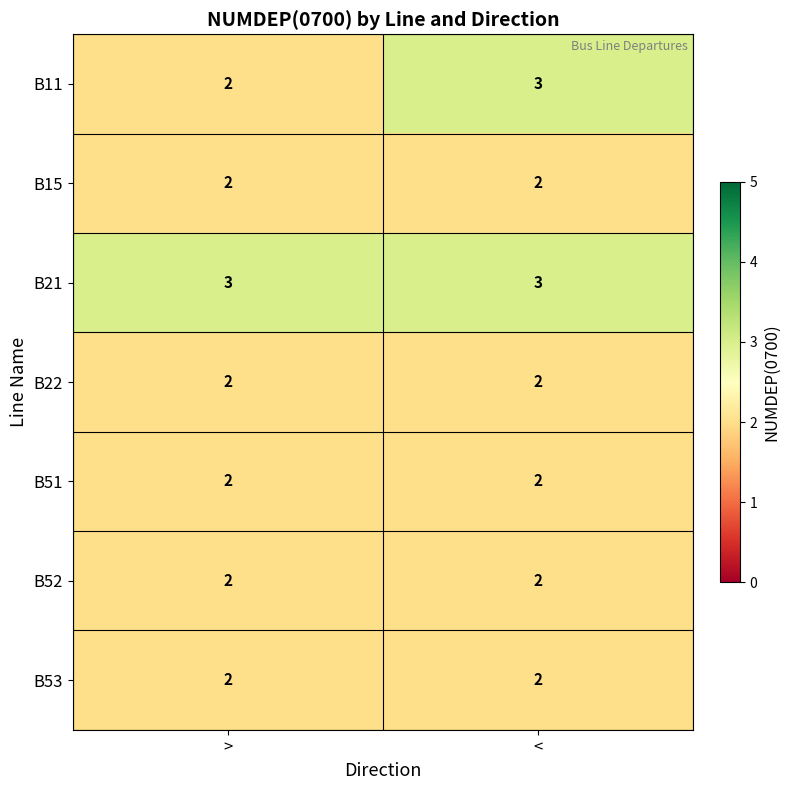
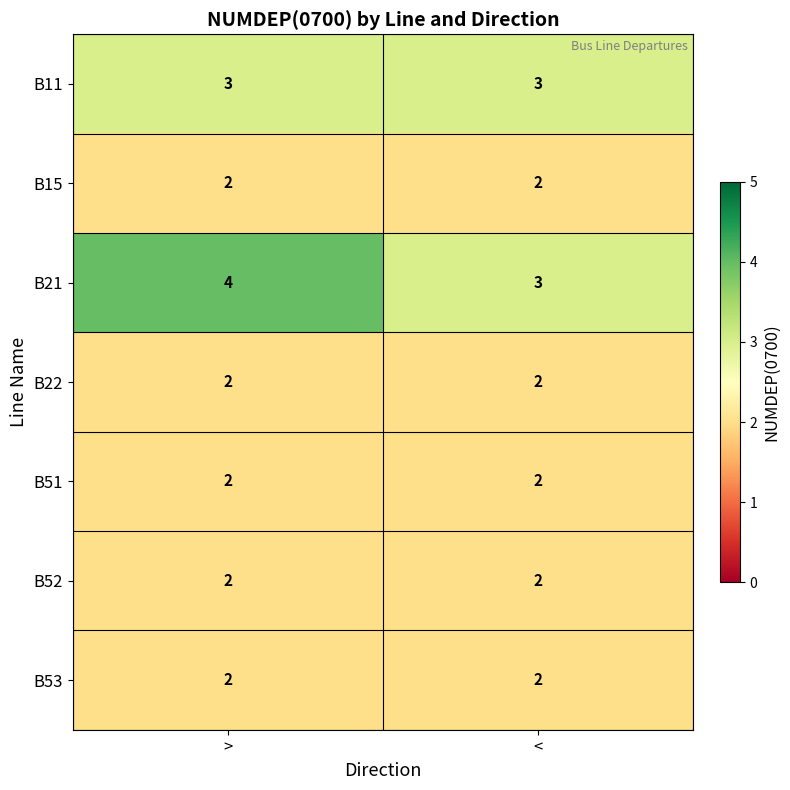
  {
    "B11": {
-     ">": 2
+     ">": 3
    },
    "B15": {
      ">": 2,
      "<": 2
    },
    "B21": {
-     ">": 3,
+     ">": 4,
      "<": 3
    },
    "B22": {
      ">": 2,
      "<": 2
    },
    "B51": {
      ">": 2,
      "<": 2
    },
    "B52": {
      ">": 2,
      "<": 2
    },
    "B53": {
      ">": 2,
      "<": 2
    }
  }
